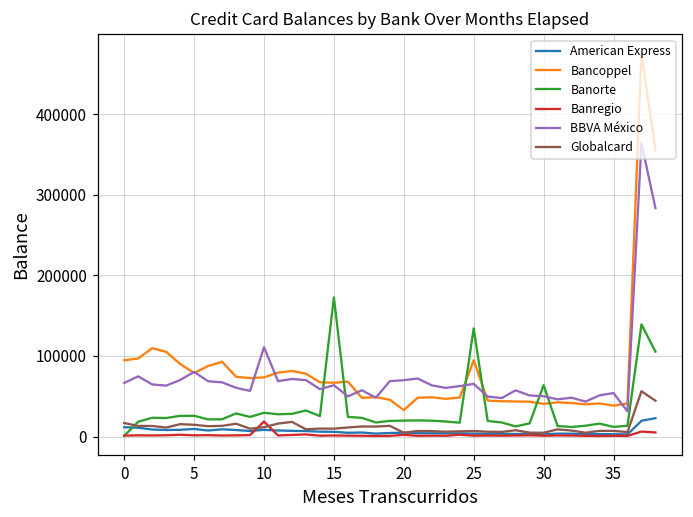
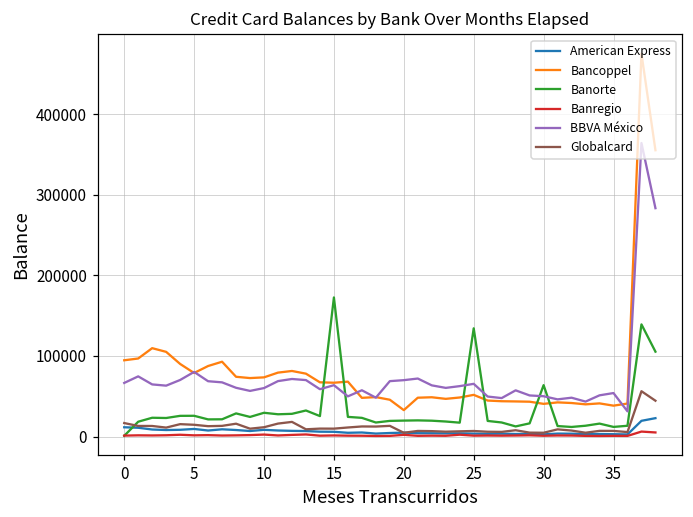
  {
    "American Express": {
      "0": 10000,
      "5": 10000,
      "15": 10000
    },
    "Bancoppel": {
      "0": 90000,
      "10": 70000,
      "20": 30000,
-     "25": 90000,
+     "25": 50000,
      "30": 40000,
      "35": 40000
    },
    "Banorte": {
      "5": 30000,
      "10": 30000,
      "15": 170000,
      "20": 20000,
      "25": 130000,
      "30": 60000,
      "35": 10000
    },
    "Banregio": {
      "5": 0,
-     "10": 20000,
+     "10": 0,
      "15": 0
    },
    "BBVA México": {
      "0": 70000,
-     "10": 110000,
+     "10": 60000,
      "20": 70000,
      "25": 70000,
      "30": 50000,
      "35": 50000
    },
    "Globalcard": {
      "0": 20000,
      "5": 10000,
      "15": 10000,
      "35": 10000
    }
  }
